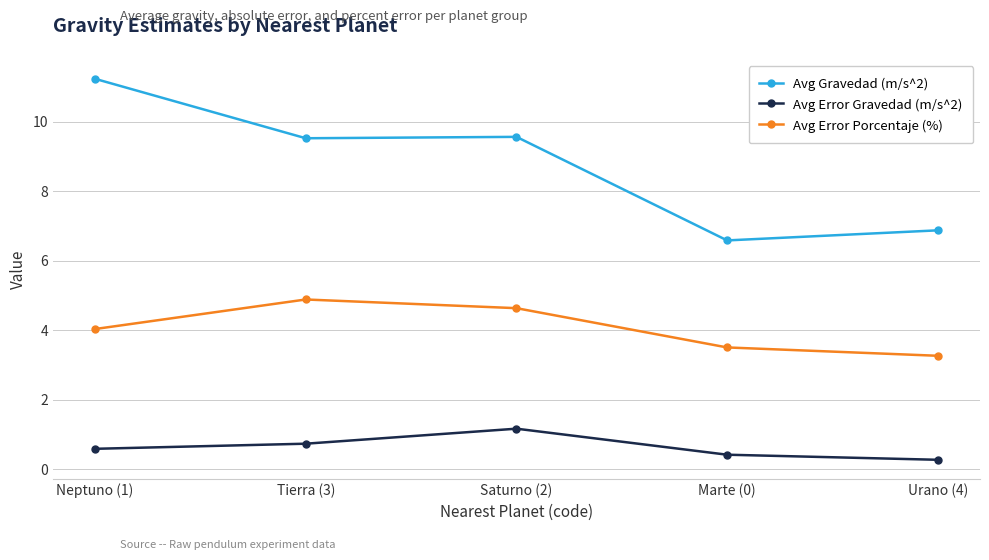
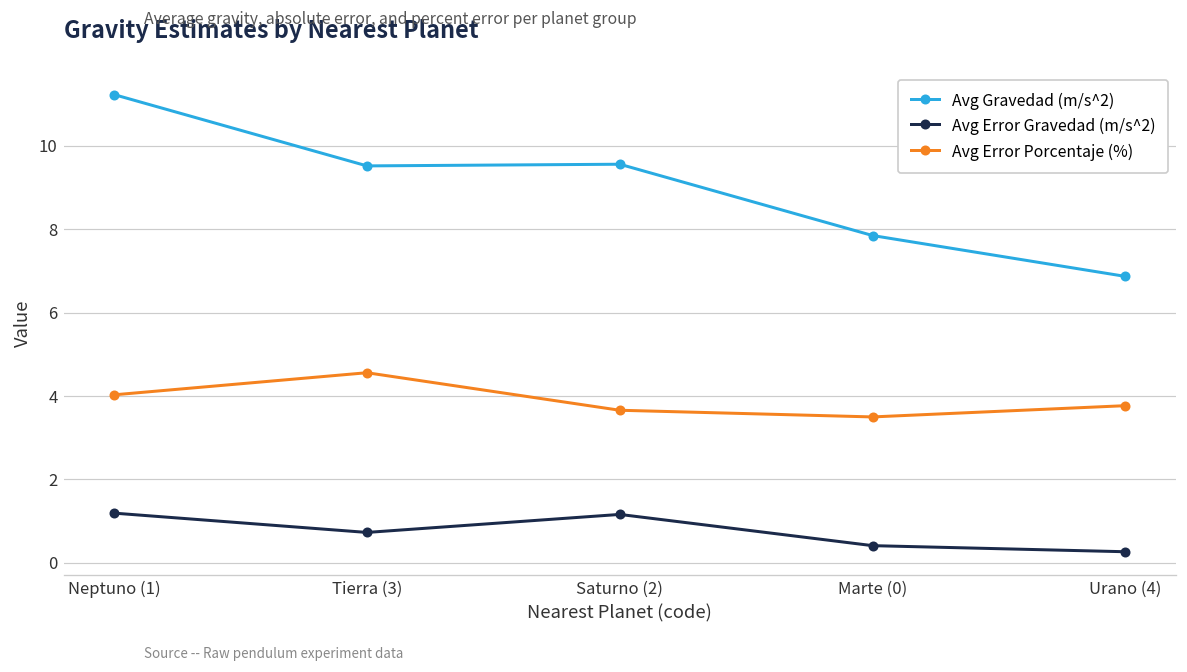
  {
    "Avg Gravedad (m/s^2)": {
      "Neptuno (1)": 11.2,
      "Tierra (3)": 9.5,
      "Saturno (2)": 9.6,
-     "Marte (0)": 6.6,
+     "Marte (0)": 7.9,
      "Urano (4)": 6.9
    },
    "Avg Error Gravedad (m/s^2)": {
-     "Neptuno (1)": 0.6,
+     "Neptuno (1)": 1.2,
      "Tierra (3)": 0.7,
      "Saturno (2)": 1.2,
      "Marte (0)": 0.4,
      "Urano (4)": 0.3
    },
    "Avg Error Porcentaje (%)": {
      "Neptuno (1)": 4.0,
-     "Tierra (3)": 4.9,
-     "Saturno (2)": 4.6,
+     "Tierra (3)": 4.6,
+     "Saturno (2)": 3.7,
      "Marte (0)": 3.5,
-     "Urano (4)": 3.3
+     "Urano (4)": 3.8
    }
  }
